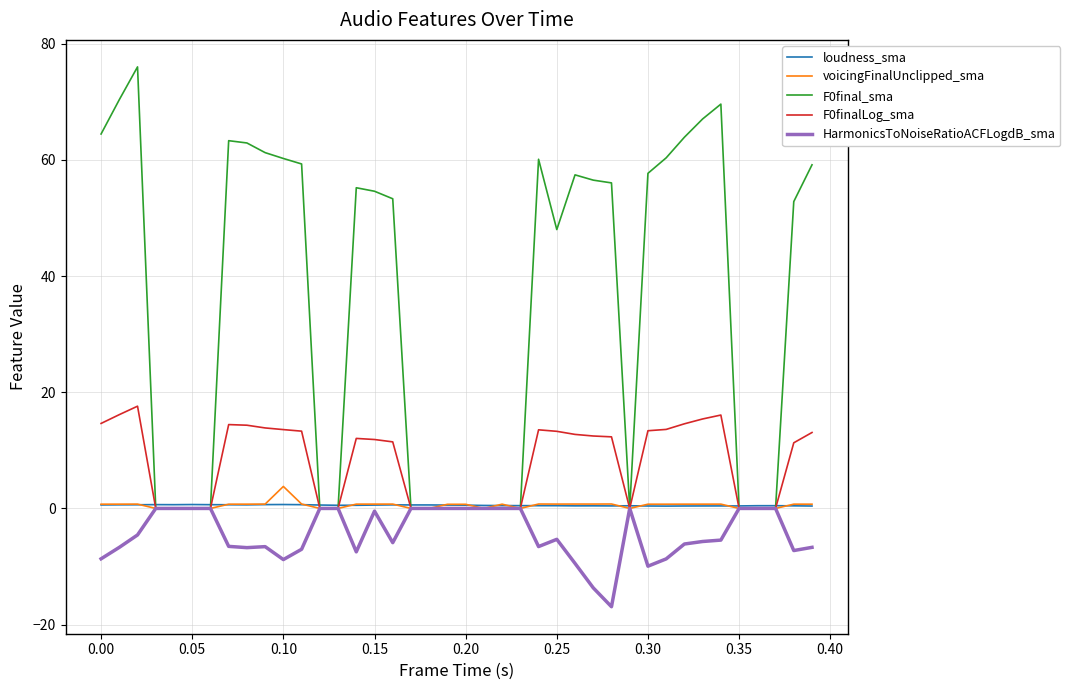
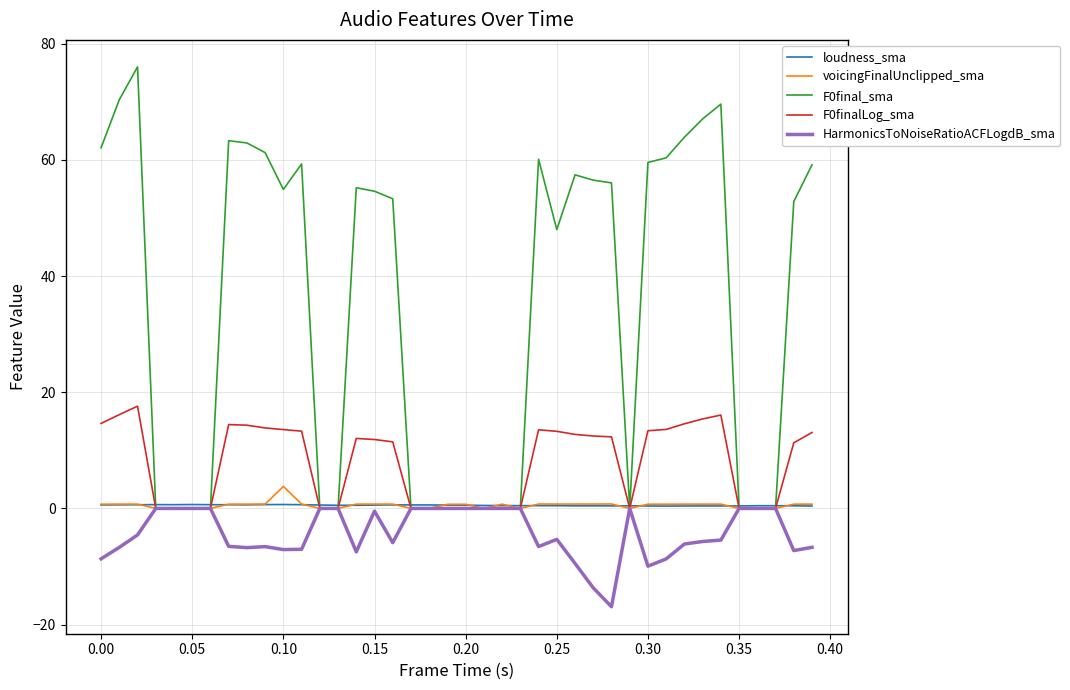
  {
    "loudness_sma": {
      "0.05": 1,
      "0.10": 1
    },
    "voicingFinalUnclipped_sma": {
      "0.10": 4
    },
    "F0final_sma": {
-     "0.00": 64,
-     "0.10": 60,
+     "0.00": 62,
+     "0.10": 55,
      "0.15": 55,
      "0.25": 48,
-     "0.30": 58
+     "0.30": 60
    },
    "F0finalLog_sma": {
      "0.00": 15,
      "0.10": 14,
      "0.15": 12,
      "0.25": 13,
      "0.30": 13
    },
    "HarmonicsToNoiseRatioACFLogdB_sma": {
      "0.00": -9,
-     "0.10": -9,
+     "0.10": -7,
      "0.15": 0,
      "0.25": -5,
      "0.30": -10
    }
  }
